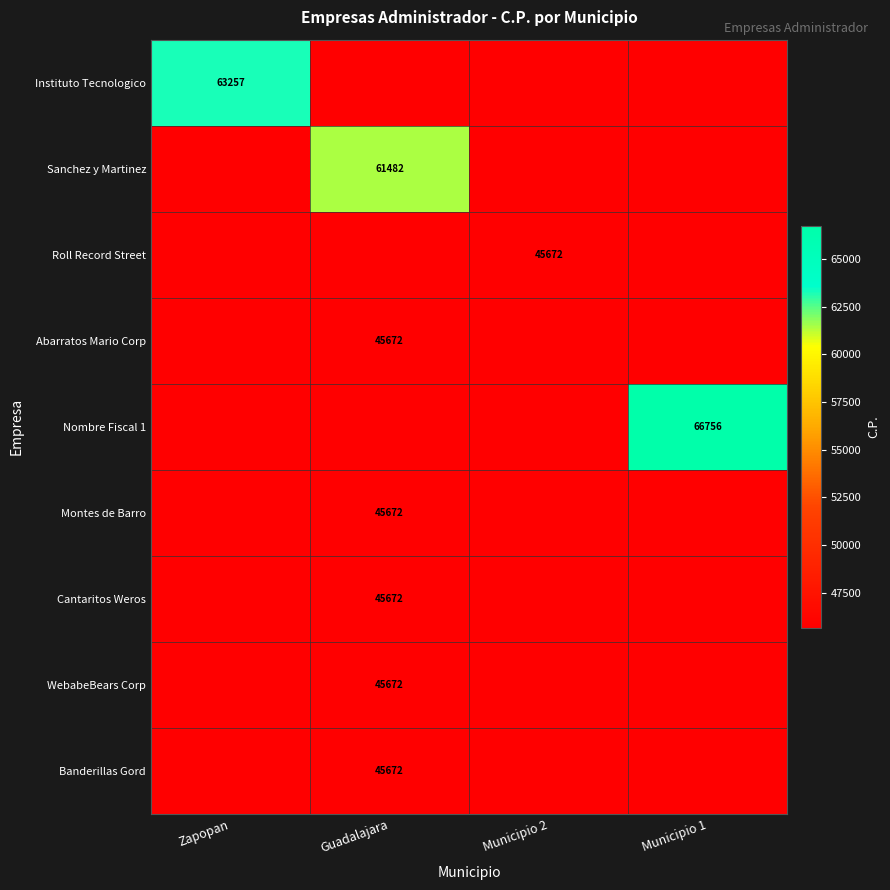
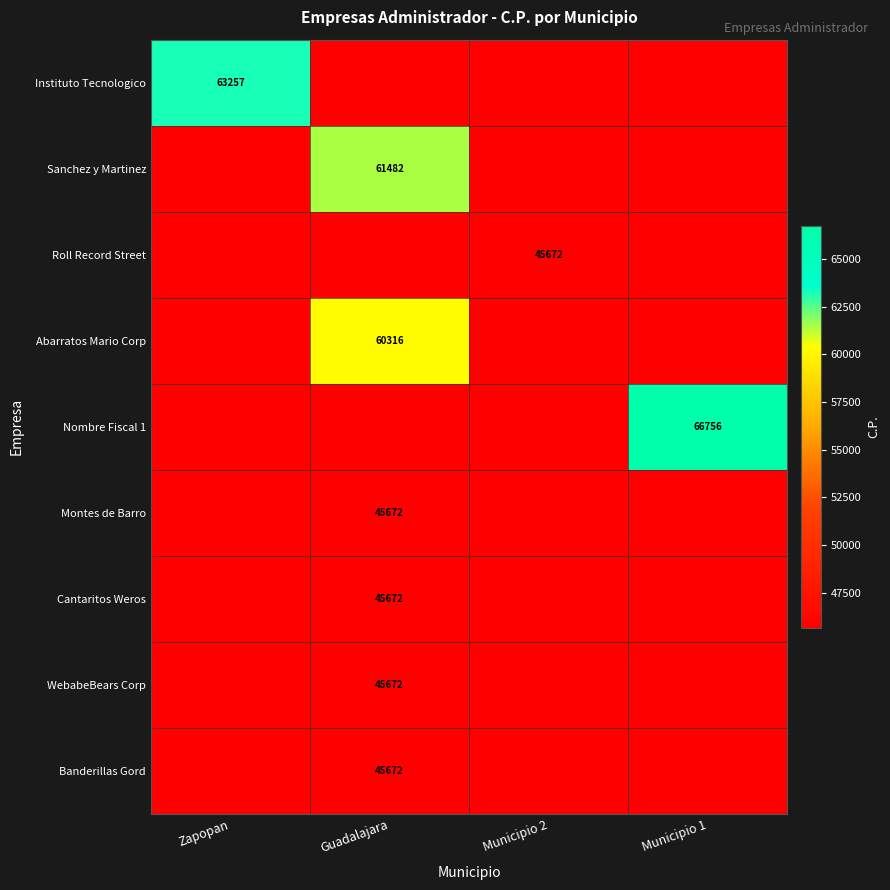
  {
    "Instituto Tecnologico": {
      "Zapopan": 63257
    },
    "Sanchez y Martinez": {
      "Guadalajara": 61482
    },
    "Roll Record Street": {
      "Municipio 2": 45672
    },
    "Abarratos Mario Corp": {
-     "Guadalajara": 45672
+     "Guadalajara": 60316
    },
    "Nombre Fiscal 1": {
      "Municipio 1": 66756
    },
    "Montes de Barro": {
      "Guadalajara": 45672
    },
    "Cantaritos Weros": {
      "Guadalajara": 45672
    },
    "WebabeBears Corp": {
      "Guadalajara": 45672
    },
    "Banderillas Gord": {
      "Guadalajara": 45672
    }
  }
